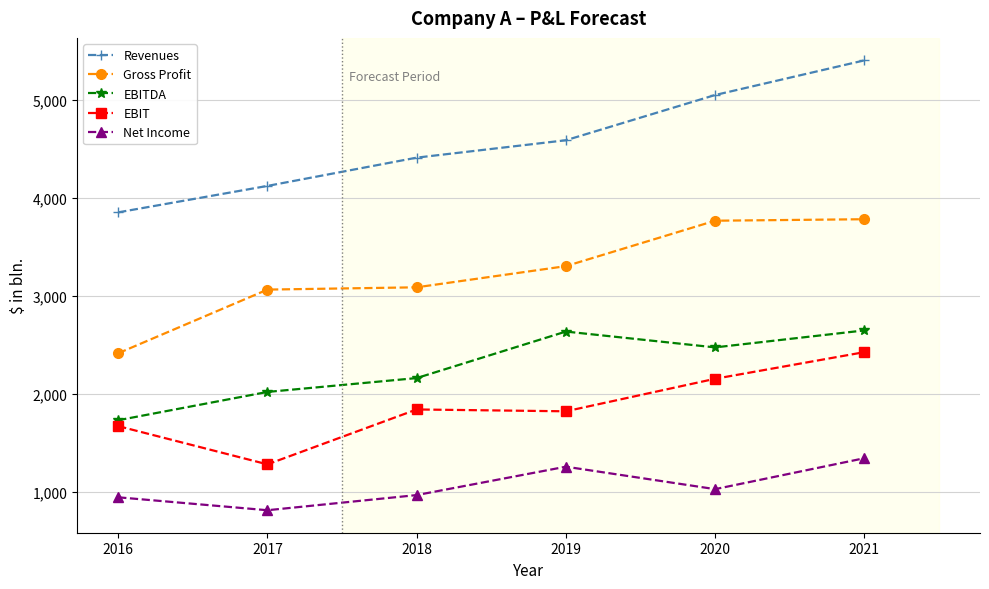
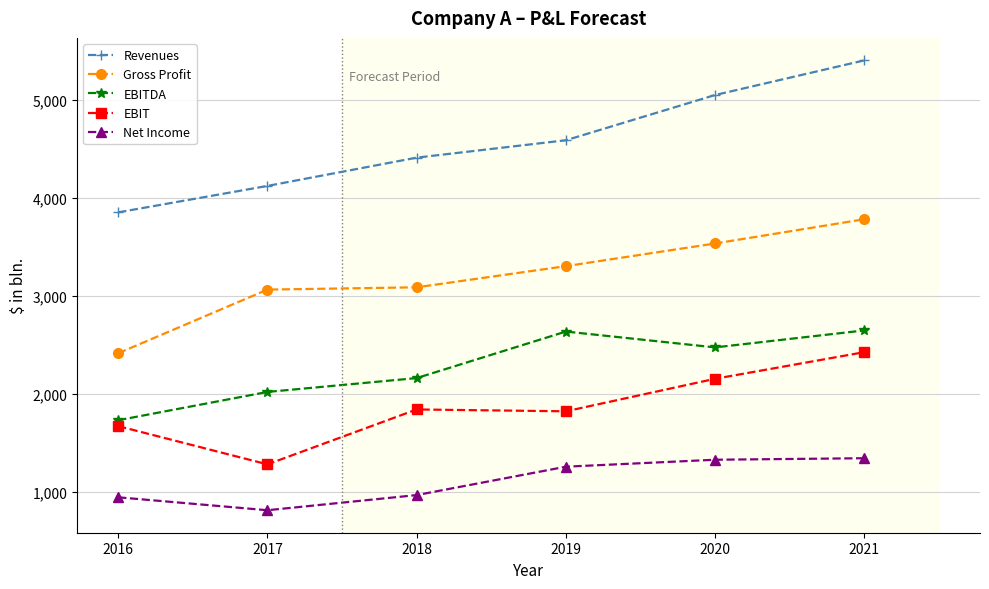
  {
    "Revenues": {
      "2016": "3,900",
      "2017": "4,100",
      "2018": "4,400",
      "2019": "4,600",
      "2020": "5,000",
      "2021": "5,400"
    },
    "Gross Profit": {
      "2016": "2,400",
      "2017": "3,100",
      "2018": "3,100",
      "2019": "3,300",
-     "2020": "3,800",
+     "2020": "3,500",
      "2021": "3,800"
    },
    "EBITDA": {
      "2016": "1,700",
      "2017": "2,000",
      "2018": "2,200",
      "2019": "2,600",
      "2020": "2,500",
      "2021": "2,600"
    },
    "EBIT": {
      "2016": "1,700",
      "2017": "1,300",
      "2018": "1,800",
      "2019": "1,800",
      "2020": "2,200",
      "2021": "2,400"
    },
    "Net Income": {
      "2016": "900",
      "2017": "800",
      "2018": "1,000",
      "2019": "1,300",
-     "2020": "1,000",
+     "2020": "1,300",
      "2021": "1,300"
    }
  }
